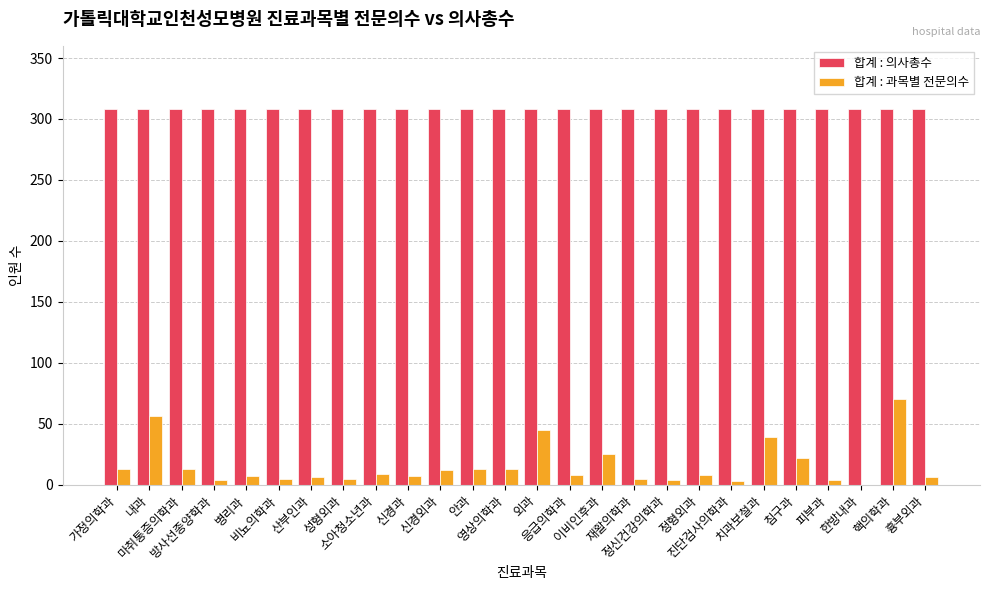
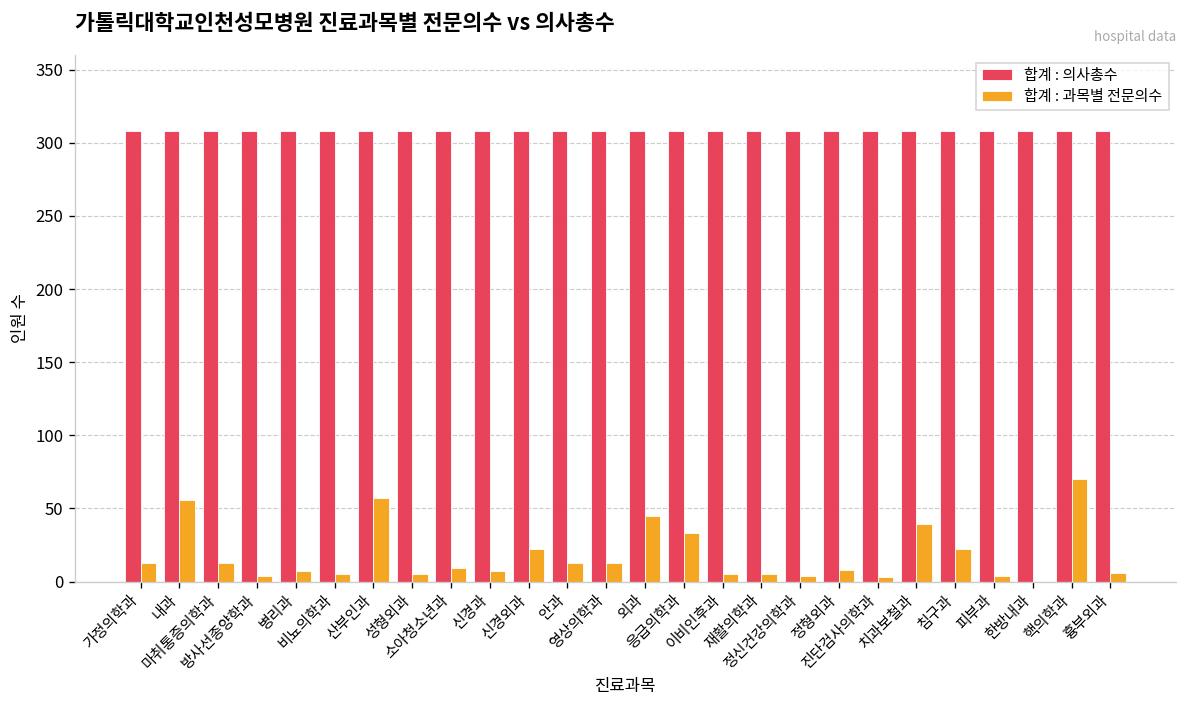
  {
    "합계 : 의사총수": {
      "가정의학과": 308,
      "내과": 308,
      "마취통증의학과": 308,
      "방사선종양학과": 308,
      "병리과": 308,
      "비뇨의학과": 308,
      "산부인과": 308,
      "성형외과": 308,
      "소아청소년과": 308,
      "신경과": 308,
      "신경외과": 308,
      "안과": 308,
      "영상의학과": 308,
      "외과": 308,
      "응급의학과": 308,
      "이비인후과": 308,
      "재활의학과": 308,
      "정신건강의학과": 308,
      "정형외과": 308,
      "진단검사의학과": 308,
      "치과보철과": 308,
      "침구과": 308,
      "피부과": 308,
      "한방내과": 308,
      "핵의학과": 308,
      "흉부외과": 308
    },
    "합계 : 과목별 전문의수": {
      "가정의학과": 13,
      "내과": 56,
      "마취통증의학과": 13,
      "방사선종양학과": 4,
      "병리과": 7,
      "비뇨의학과": 5,
-     "산부인과": 6,
+     "산부인과": 57,
      "성형외과": 5,
      "소아청소년과": 9,
      "신경과": 7,
-     "신경외과": 12,
+     "신경외과": 22,
      "안과": 13,
      "영상의학과": 13,
      "외과": 45,
-     "응급의학과": 8,
-     "이비인후과": 25,
+     "응급의학과": 33,
+     "이비인후과": 5,
      "재활의학과": 5,
      "정신건강의학과": 4,
      "정형외과": 8,
      "진단검사의학과": 3,
      "치과보철과": 39,
      "침구과": 22,
      "피부과": 4,
      "한방내과": 0,
      "핵의학과": 70,
      "흉부외과": 6
    }
  }
